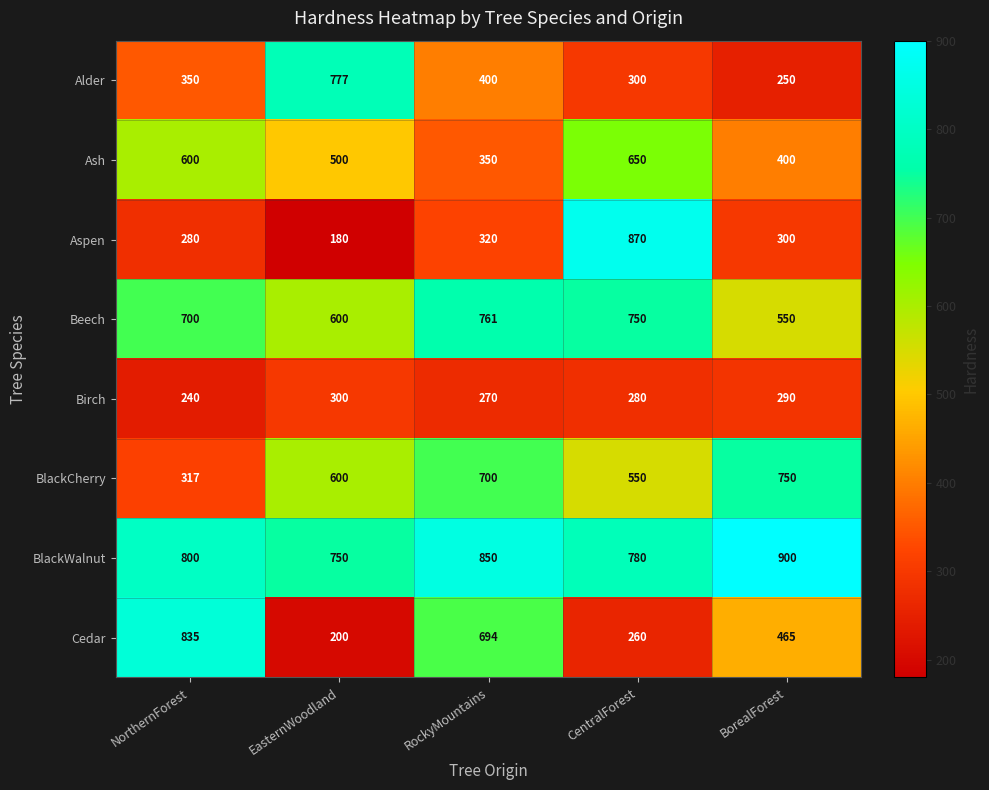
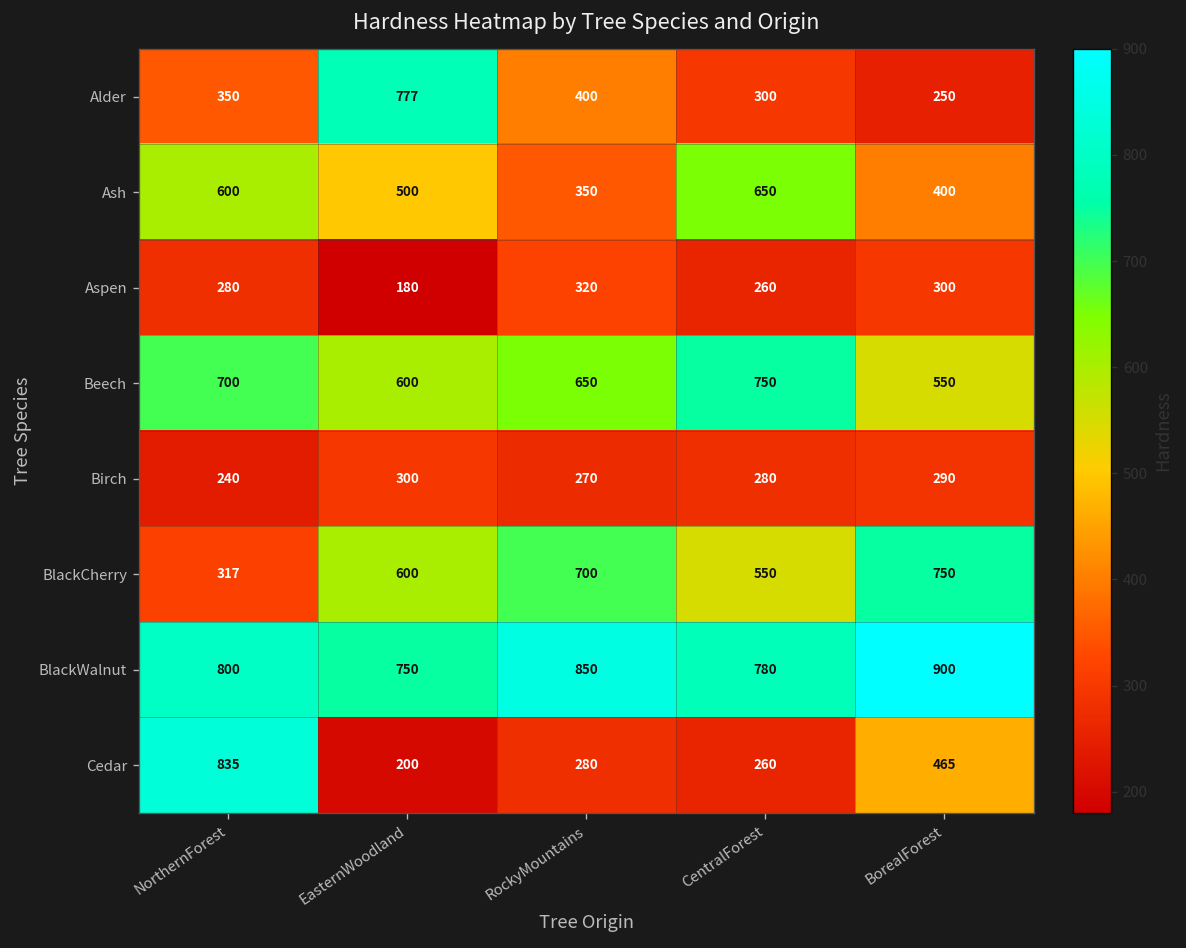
  {
    "Alder": {
      "NorthernForest": 350,
      "EasternWoodland": 777,
      "RockyMountains": 400,
      "CentralForest": 300,
      "BorealForest": 250
    },
    "Ash": {
      "NorthernForest": 600,
      "EasternWoodland": 500,
      "RockyMountains": 350,
      "CentralForest": 650,
      "BorealForest": 400
    },
    "Aspen": {
      "NorthernForest": 280,
      "EasternWoodland": 180,
      "RockyMountains": 320,
-     "CentralForest": 870,
+     "CentralForest": 260,
      "BorealForest": 300
    },
    "Beech": {
      "NorthernForest": 700,
      "EasternWoodland": 600,
-     "RockyMountains": 761,
+     "RockyMountains": 650,
      "CentralForest": 750,
      "BorealForest": 550
    },
    "Birch": {
      "NorthernForest": 240,
      "EasternWoodland": 300,
      "RockyMountains": 270,
      "CentralForest": 280,
      "BorealForest": 290
    },
    "BlackCherry": {
      "NorthernForest": 317,
      "EasternWoodland": 600,
      "RockyMountains": 700,
      "CentralForest": 550,
      "BorealForest": 750
    },
    "BlackWalnut": {
      "NorthernForest": 800,
      "EasternWoodland": 750,
      "RockyMountains": 850,
      "CentralForest": 780,
      "BorealForest": 900
    },
    "Cedar": {
      "NorthernForest": 835,
      "EasternWoodland": 200,
-     "RockyMountains": 694,
+     "RockyMountains": 280,
      "CentralForest": 260,
      "BorealForest": 465
    }
  }
